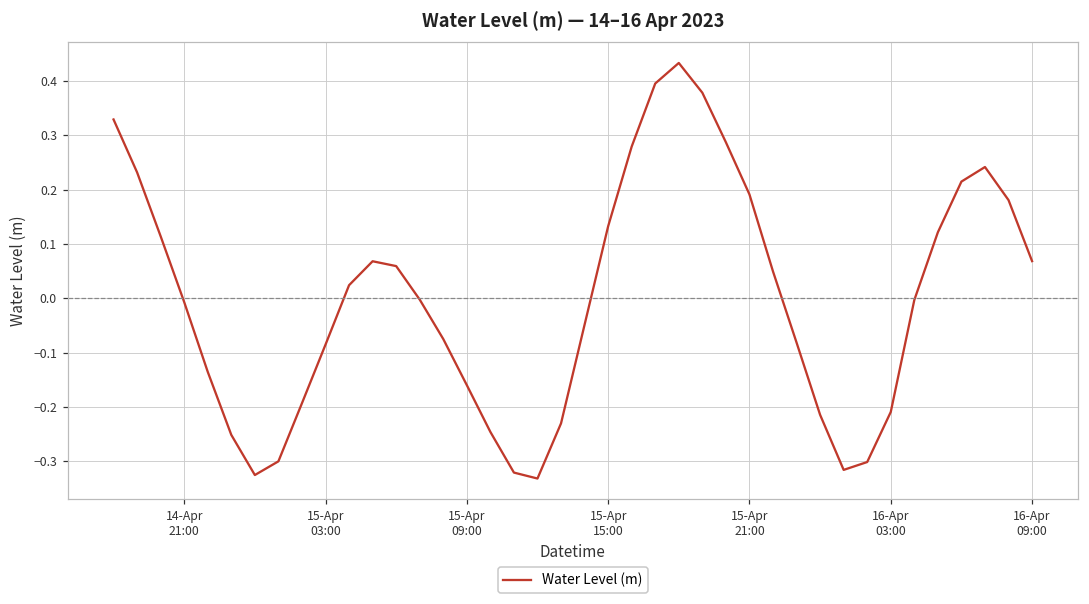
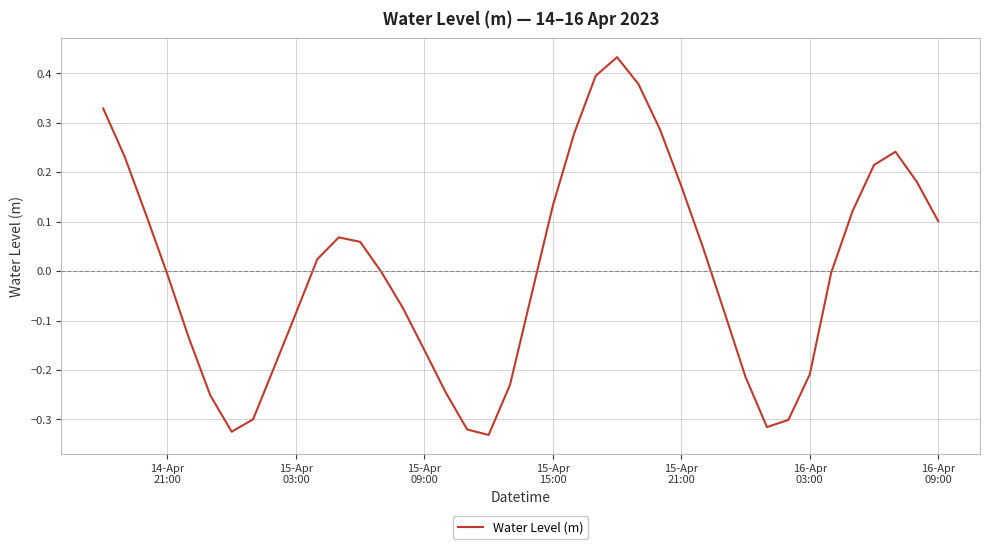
  {
    "14-Apr 21:00": -0.01,
    "15-Apr 03:00": -0.09,
    "15-Apr 09:00": -0.16,
    "15-Apr 15:00": 0.13,
-   "15-Apr 21:00": 0.19,
+   "15-Apr 21:00": 0.17,
    "16-Apr 03:00": -0.21,
-   "16-Apr 09:00": 0.07
+   "16-Apr 09:00": 0.10
  }
